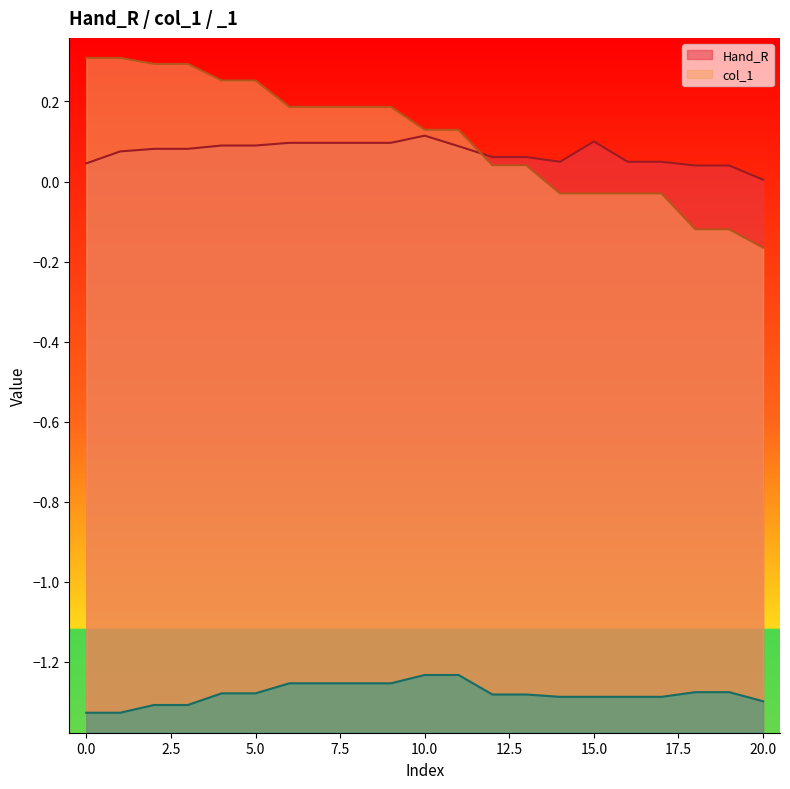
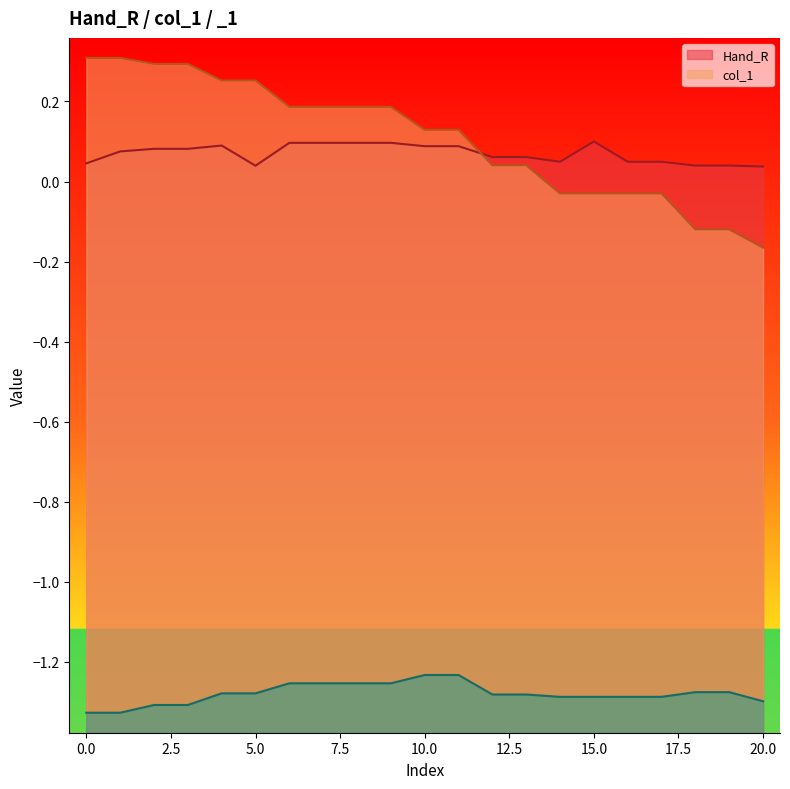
  {
    "Hand_R": {
      "0.0": 0.05,
-     "5.0": 0.09,
-     "10.0": 0.11,
+     "5.0": 0.04,
+     "10.0": 0.09,
      "15.0": 0.10,
-     "20.0": 0.00
+     "20.0": 0.04
    },
    "col_1": {
      "0.0": 0.31,
      "5.0": 0.25,
      "10.0": 0.13,
      "15.0": -0.03,
      "20.0": -0.17
    }
  }
